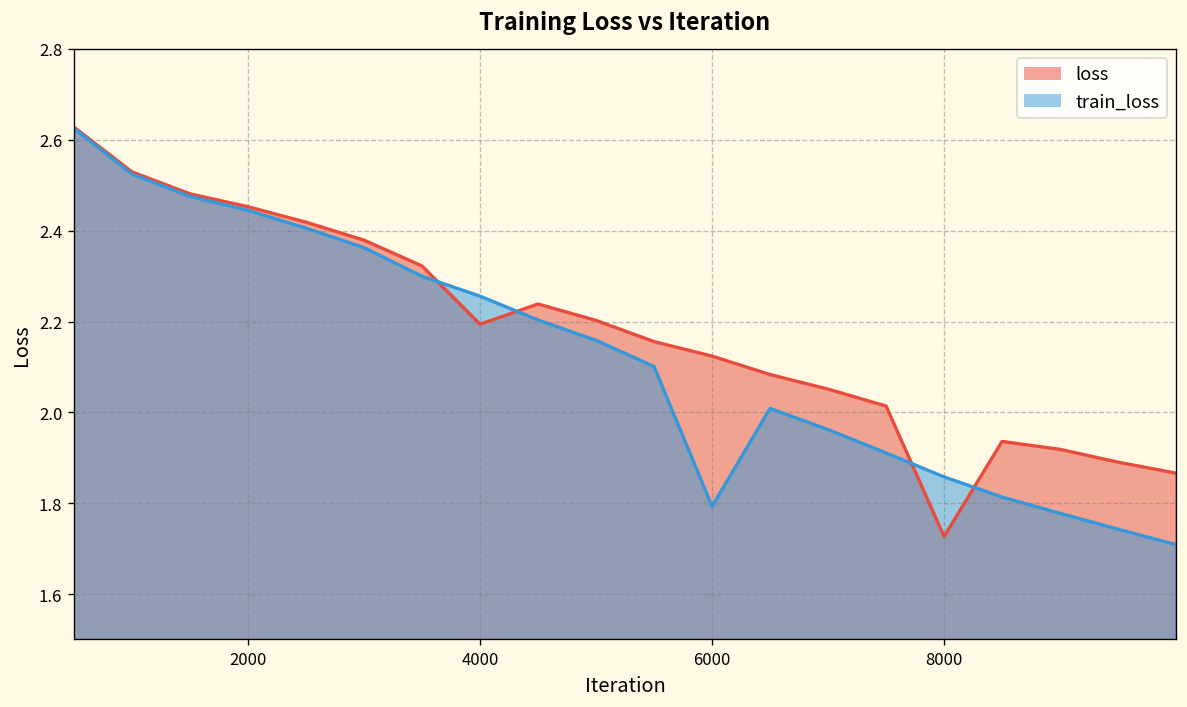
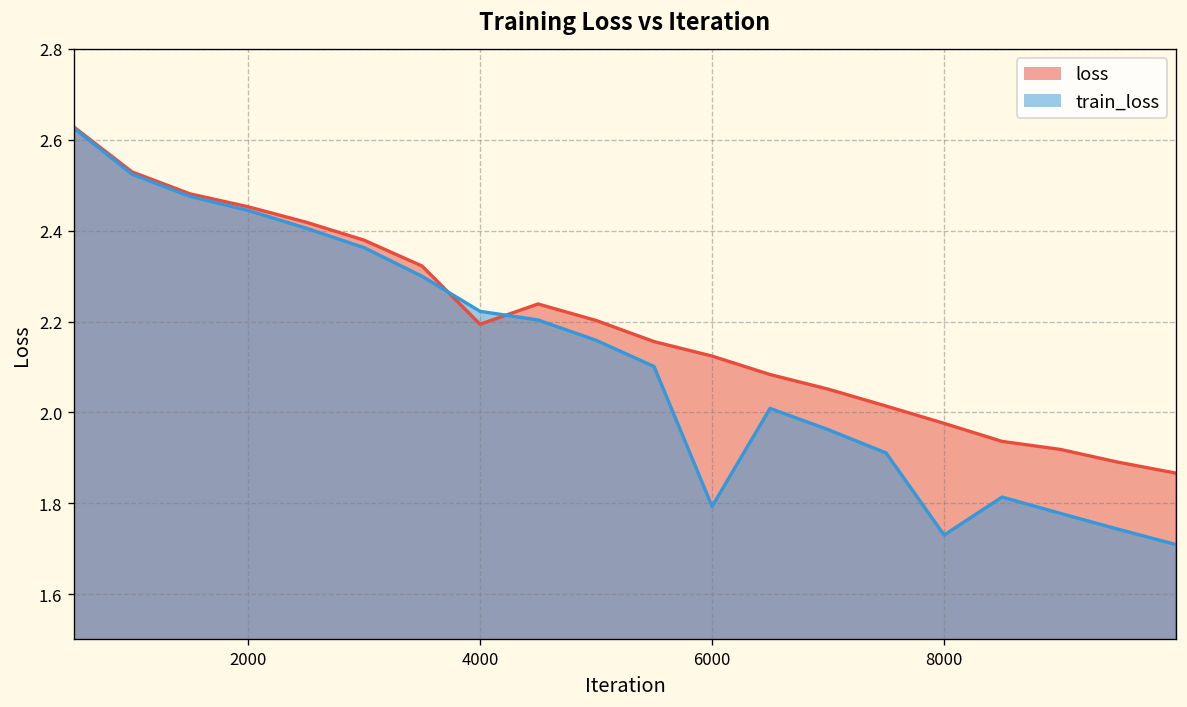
  {
    "loss": {
      "2000": 2.45,
      "4000": 2.19,
      "6000": 2.12,
-     "8000": 1.73
+     "8000": 1.98
    },
    "train_loss": {
      "2000": 2.44,
-     "4000": 2.26,
+     "4000": 2.22,
      "6000": 1.79,
-     "8000": 1.86
+     "8000": 1.73
    }
  }
